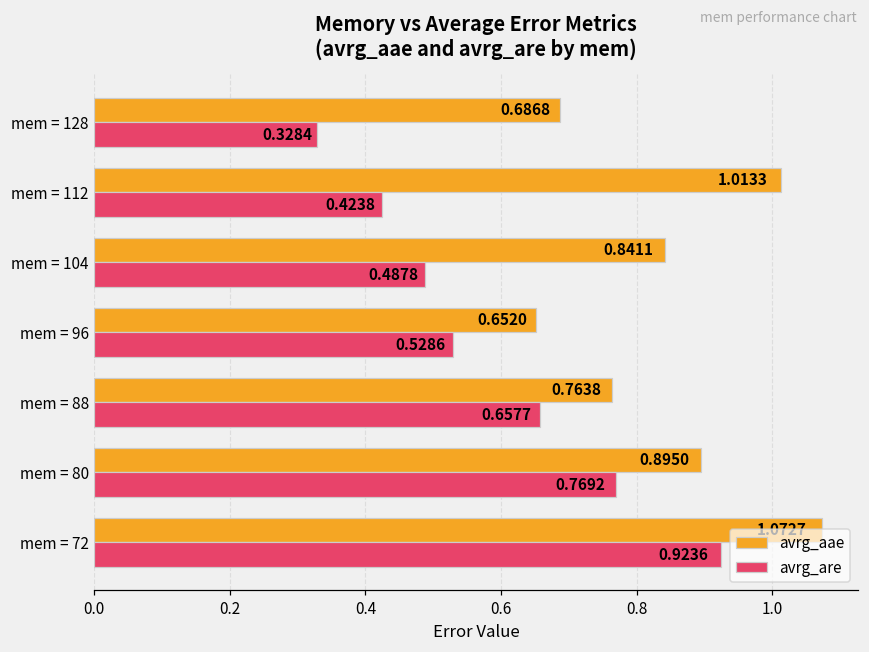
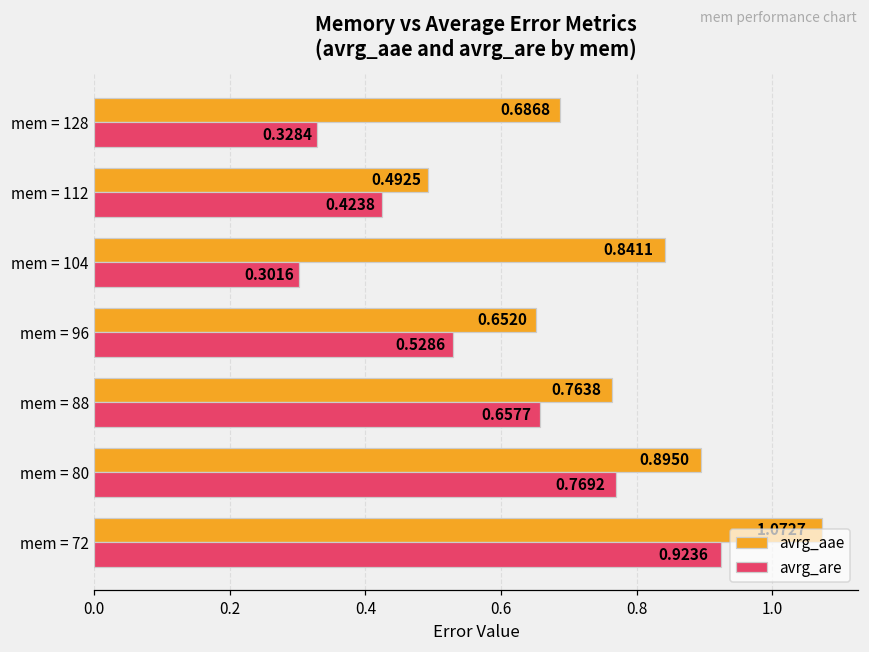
  {
    "avrg_aae": {
      "mem = 128": 0.6868,
-     "mem = 112": 1.0133,
+     "mem = 112": 0.4925,
      "mem = 104": 0.8411,
      "mem = 96": 0.6520,
      "mem = 88": 0.7638,
      "mem = 80": 0.8950
    },
    "avrg_are": {
      "mem = 128": 0.3284,
      "mem = 112": 0.4238,
-     "mem = 104": 0.4878,
+     "mem = 104": 0.3016,
      "mem = 96": 0.5286,
      "mem = 88": 0.6577,
      "mem = 80": 0.7692,
      "mem = 72": 0.9236
    }
  }
